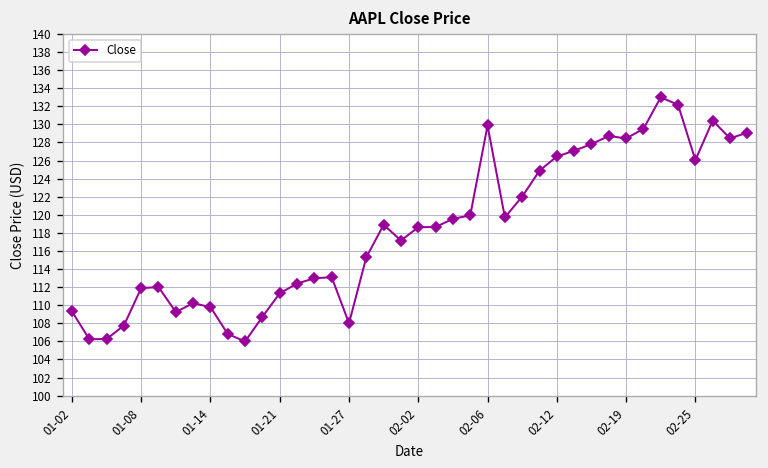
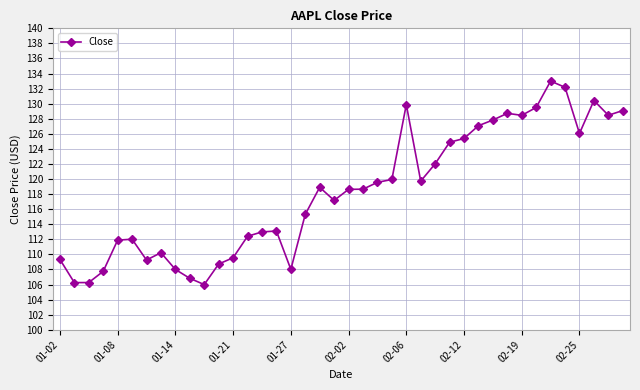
  {
    "01-02": 109,
    "01-08": 112,
-   "01-14": 110,
-   "01-21": 111,
+   "01-14": 108,
+   "01-21": 110,
    "01-27": 108,
    "02-02": 119,
    "02-06": 130,
-   "02-12": 126,
+   "02-12": 125,
    "02-19": 128,
    "02-25": 126
  }
